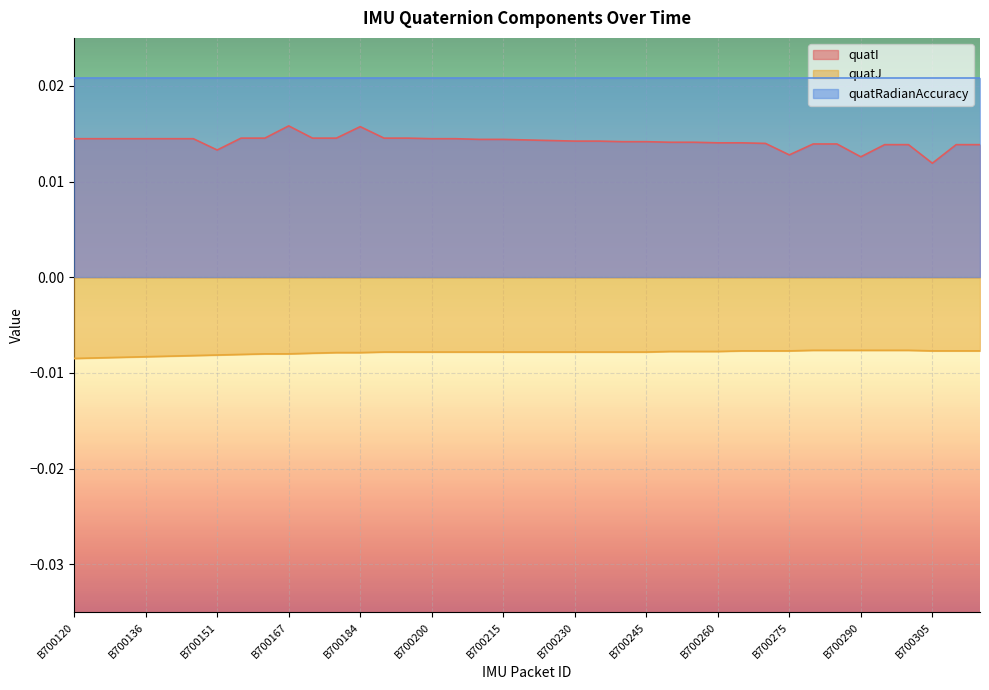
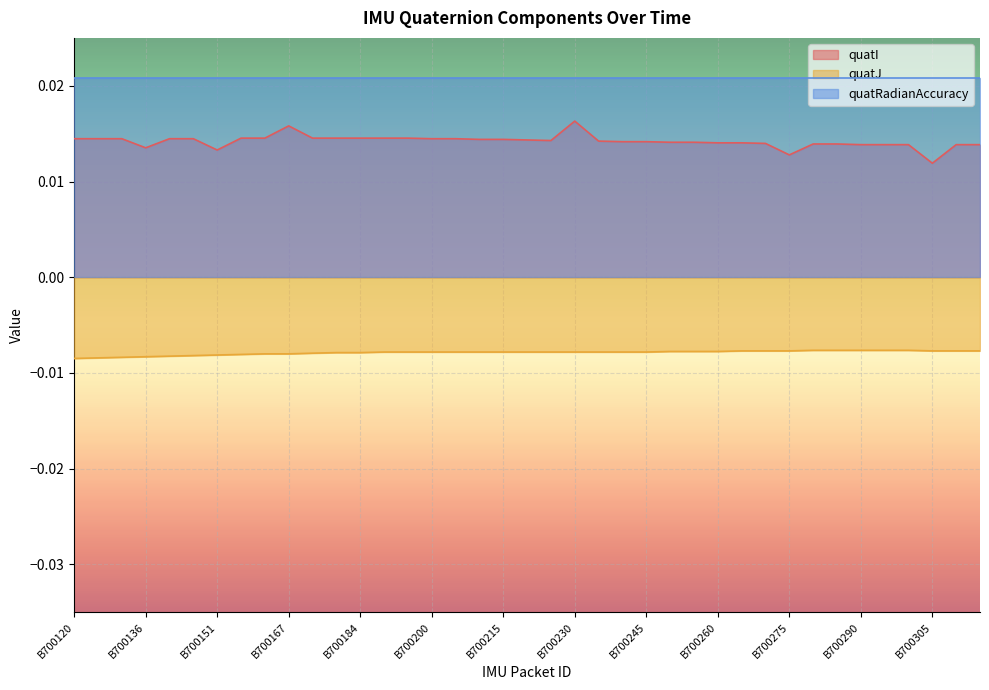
  {
    "quatI": {
      "B700120": 0.014,
-     "B700136": 0.0145,
+     "B700136": 0.0135,
      "B700151": 0.013,
      "B700167": 0.016,
-     "B700184": 0.016,
+     "B700184": 0.015,
      "B700200": 0.014,
      "B700215": 0.014,
-     "B700230": 0.014,
+     "B700230": 0.016,
      "B700245": 0.014,
      "B700260": 0.014,
      "B700275": 0.013,
-     "B700290": 0.013,
+     "B700290": 0.014,
      "B700305": 0.012
    },
    "quatRadianAccuracy": {
      "B700120": 0.021,
      "B700136": 0.021,
      "B700151": 0.021,
      "B700167": 0.021,
      "B700184": 0.021,
      "B700200": 0.021,
      "B700215": 0.021,
      "B700230": 0.021,
      "B700245": 0.021,
      "B700260": 0.021,
      "B700275": 0.021
    }
  }
